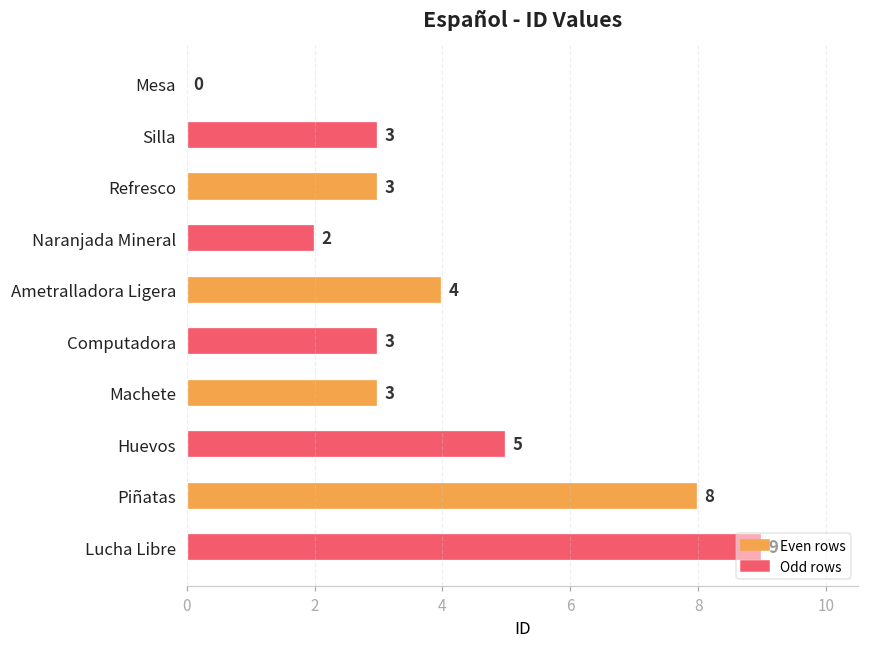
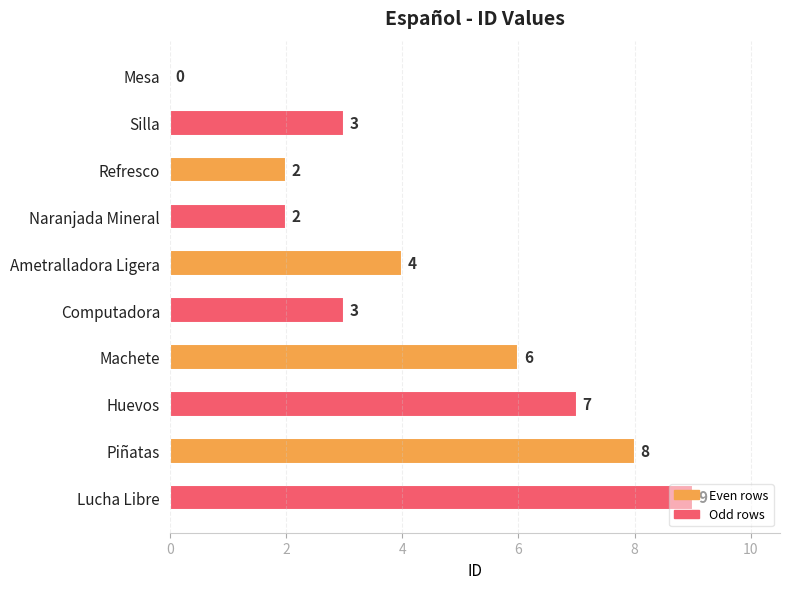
  {
    "Mesa": 0,
    "Silla": 3,
-   "Refresco": 3,
+   "Refresco": 2,
    "Naranjada Mineral": 2,
    "Ametralladora Ligera": 4,
    "Computadora": 3,
-   "Machete": 3,
-   "Huevos": 5,
+   "Machete": 6,
+   "Huevos": 7,
    "Piñatas": 8
  }
